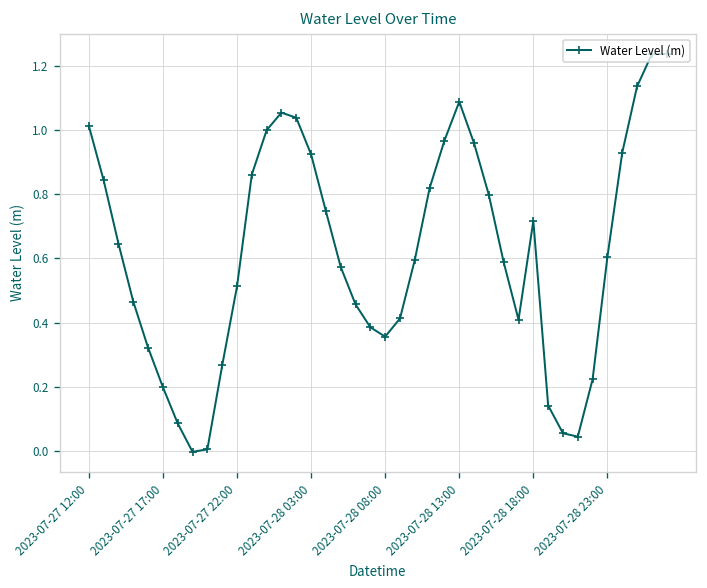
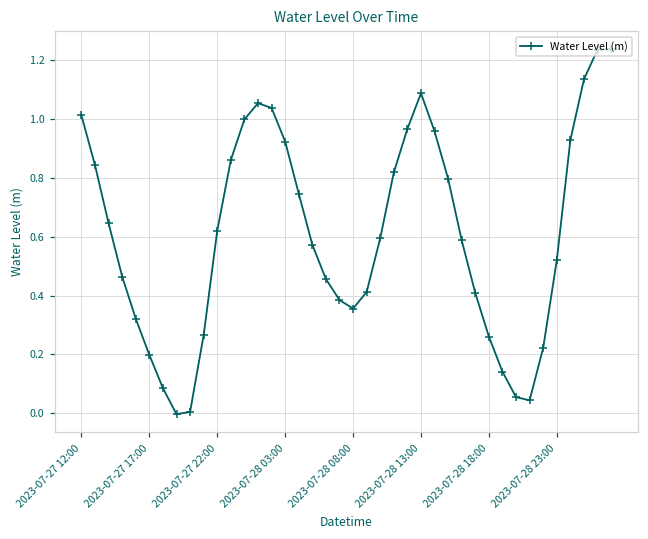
  {
    "2023-07-27 12:00": 1.01,
    "2023-07-27 17:00": 0.20,
-   "2023-07-27 22:00": 0.51,
+   "2023-07-27 22:00": 0.62,
    "2023-07-28 03:00": 0.92,
    "2023-07-28 08:00": 0.36,
    "2023-07-28 13:00": 1.09,
-   "2023-07-28 18:00": 0.72,
-   "2023-07-28 23:00": 0.60
+   "2023-07-28 18:00": 0.26,
+   "2023-07-28 23:00": 0.52
  }
